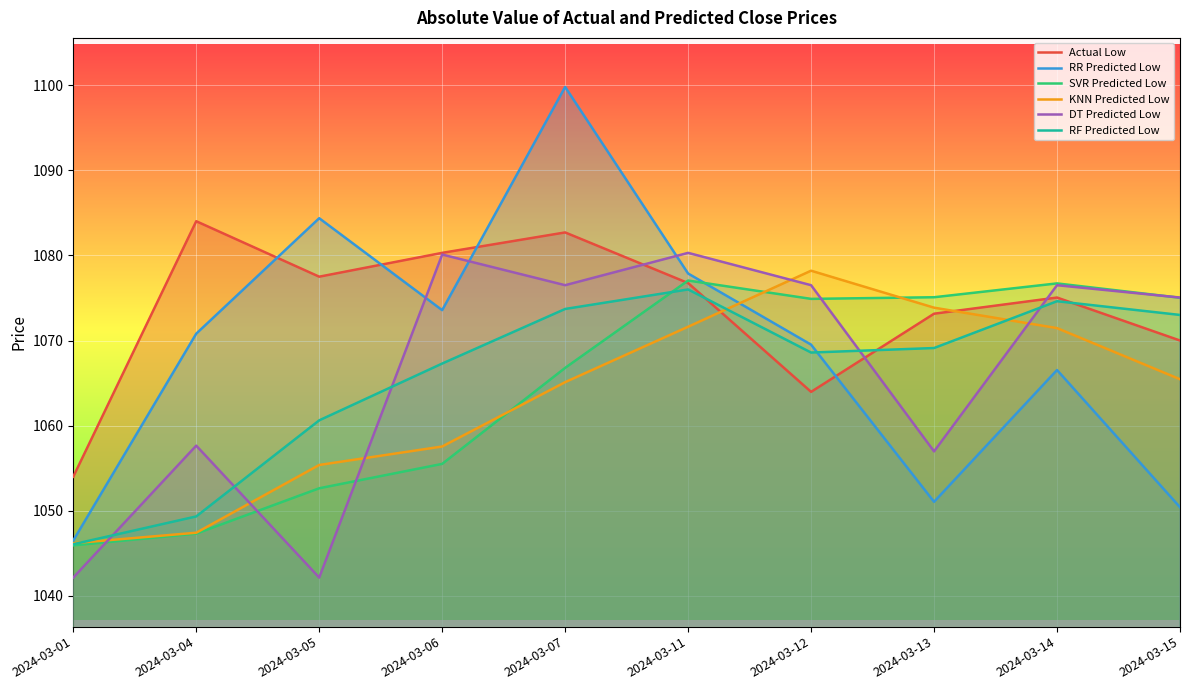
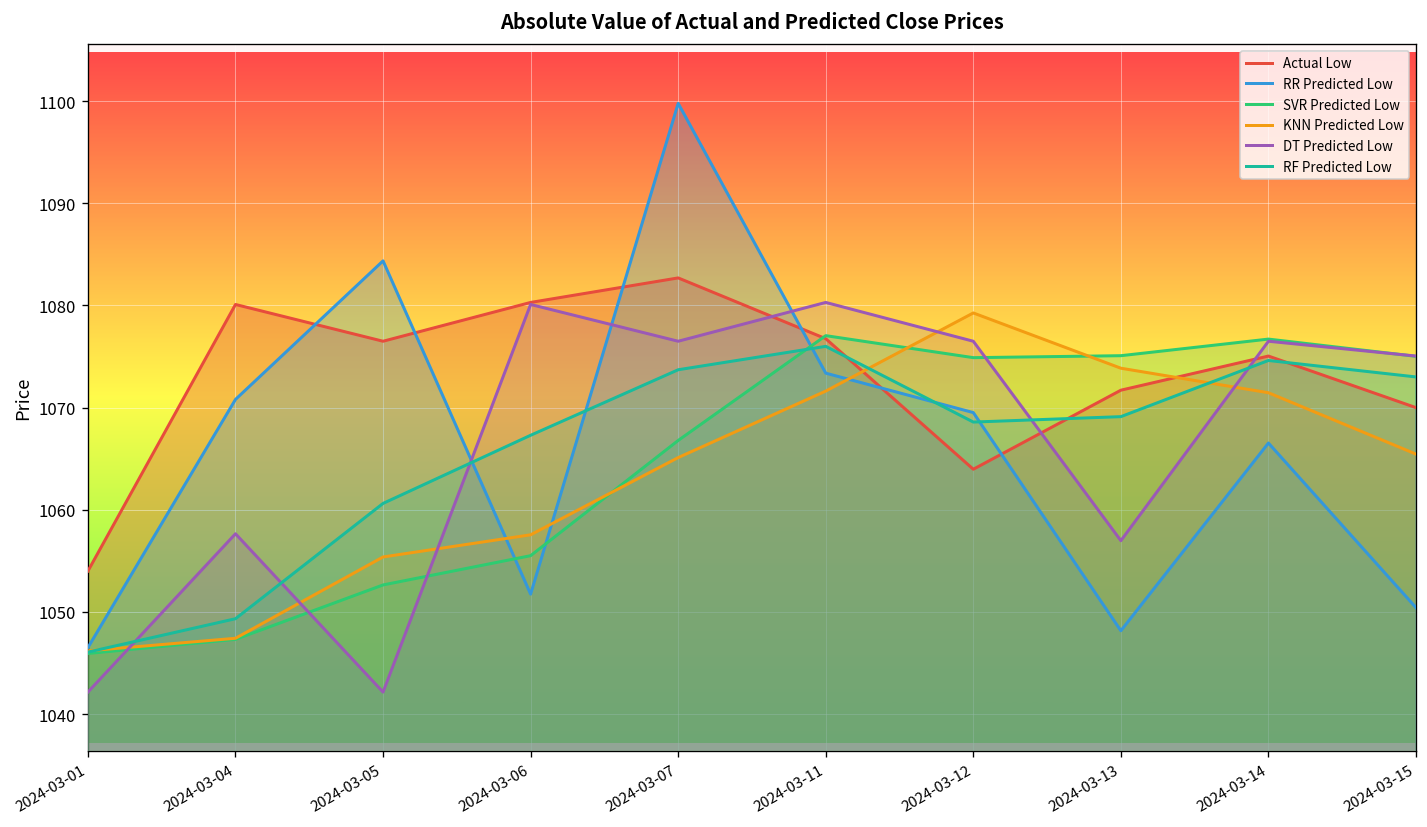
  {
    "Actual Low": {
      "2024-03-01": 1054,
-     "2024-03-04": 1084,
-     "2024-03-05": 1078,
+     "2024-03-04": 1080,
+     "2024-03-05": 1077,
      "2024-03-07": 1083,
      "2024-03-11": 1077,
      "2024-03-12": 1064,
-     "2024-03-13": 1073,
+     "2024-03-13": 1072,
      "2024-03-14": 1075,
      "2024-03-15": 1070
    },
    "RR Predicted Low": {
      "2024-03-01": 1047,
      "2024-03-04": 1071,
      "2024-03-05": 1084,
-     "2024-03-06": 1074,
+     "2024-03-06": 1052,
      "2024-03-07": 1100,
-     "2024-03-11": 1078,
+     "2024-03-11": 1073,
      "2024-03-12": 1070,
-     "2024-03-13": 1051,
+     "2024-03-13": 1048,
      "2024-03-14": 1067,
      "2024-03-15": 1050
    },
    "KNN Predicted Low": {
      "2024-03-05": 1055,
      "2024-03-06": 1058,
      "2024-03-07": 1065,
      "2024-03-11": 1072,
-     "2024-03-12": 1078,
+     "2024-03-12": 1079,
      "2024-03-13": 1074,
      "2024-03-14": 1071,
      "2024-03-15": 1065
    },
    "DT Predicted Low": {
      "2024-03-01": 1042,
      "2024-03-04": 1058,
      "2024-03-05": 1042,
      "2024-03-07": 1077,
      "2024-03-11": 1080,
      "2024-03-12": 1077,
      "2024-03-13": 1057
    }
  }
